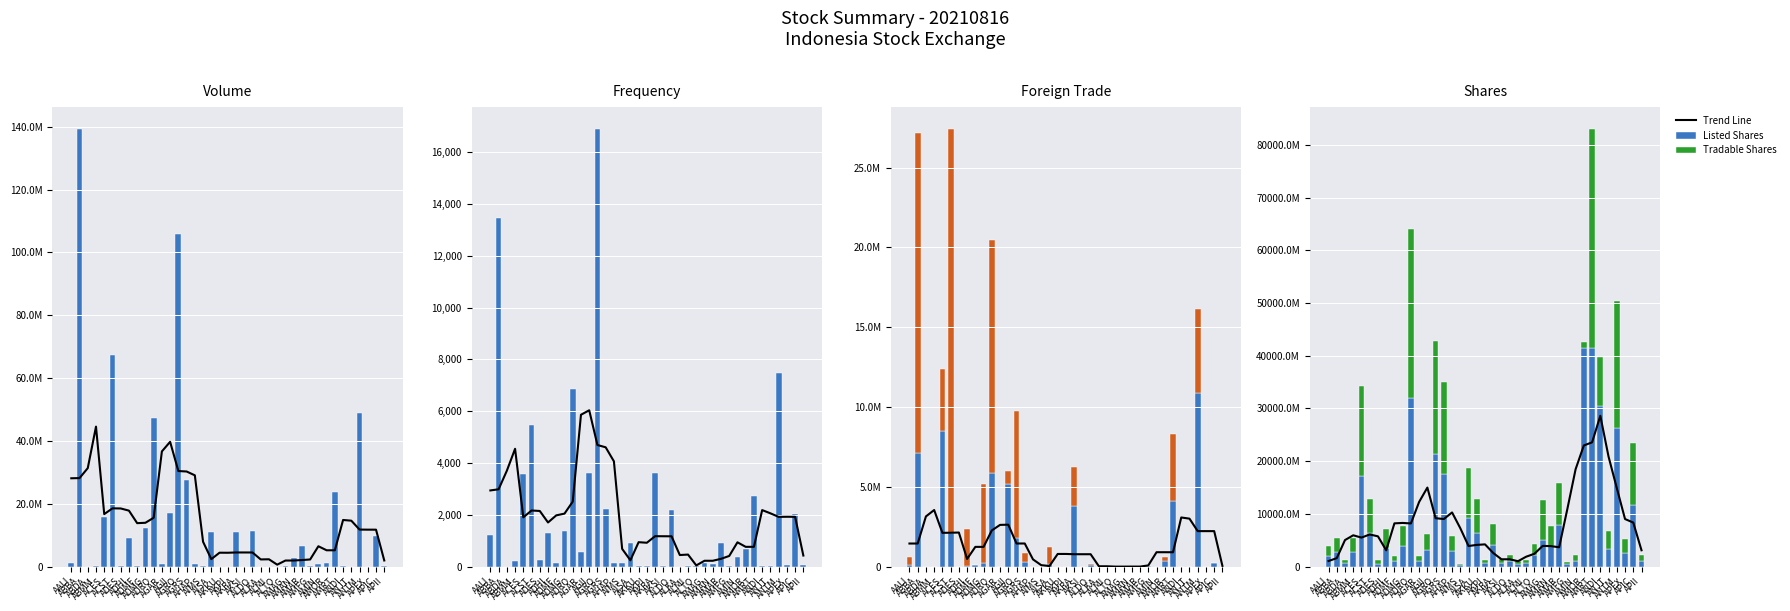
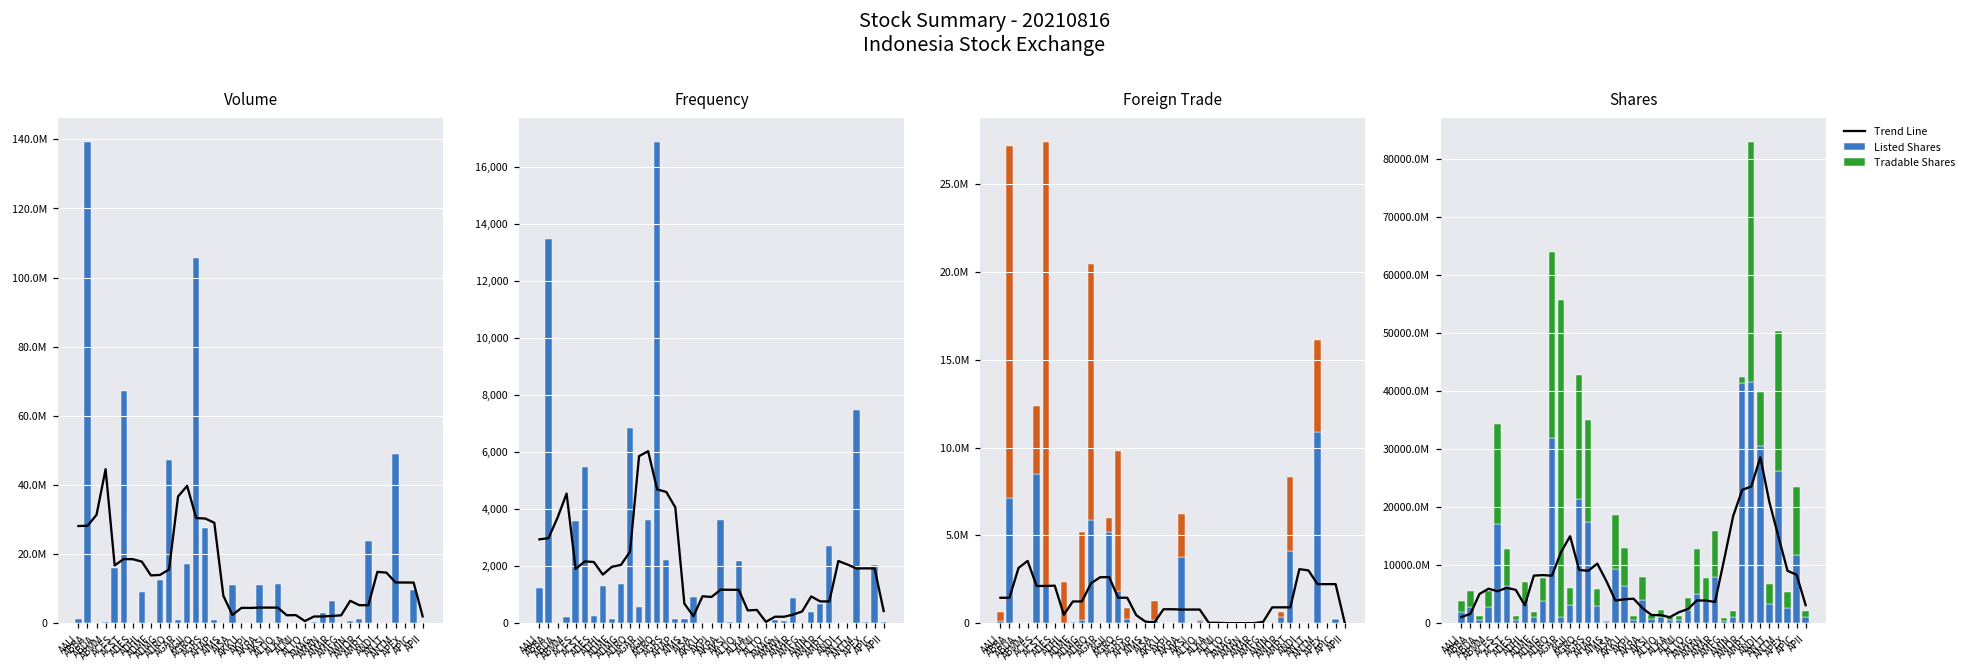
  {
    "Shares": {
      "Tradable Shares": {
        "AALI": 2000000000,
        "ABBA": 3000000000,
        "ABDA": 1000000000,
        "ABMM": 3000000000,
        "ACES": 17000000000,
        "ACST": 6000000000,
        "ADES": 1000000000,
        "ADHI": 4000000000,
        "ADMF": 1000000000,
        "ADMG": 4000000000,
        "ADRO": 32000000000,
-       "AGAR": 1000000000,
+       "AGAR": 55000000000,
        "AGII": 3000000000,
        "AGRO": 21000000000,
        "AGRS": 17000000000,
        "AHAP": 3000000000,
        "AISA": 9000000000,
        "AKKU": 6000000000,
        "AKPI": 1000000000,
        "AKRA": 4000000000,
        "AKSI": 1000000000,
        "ALDO": 1000000000,
        "ALKA": 1000000000,
        "ALMI": 1000000000,
        "ALTO": 2000000000,
        "AMAG": 8000000000,
        "AMAN": 4000000000,
        "AMAR": 8000000000,
        "AMIN": 1000000000,
        "AMOR": 1000000000,
        "AMRT": 42000000000,
        "ANDI": 9000000000,
        "ANJT": 3000000000,
        "ANTM": 24000000000,
        "APEX": 3000000000,
        "APIC": 12000000000,
        "APII": 1000000000
      }
    }
  }
